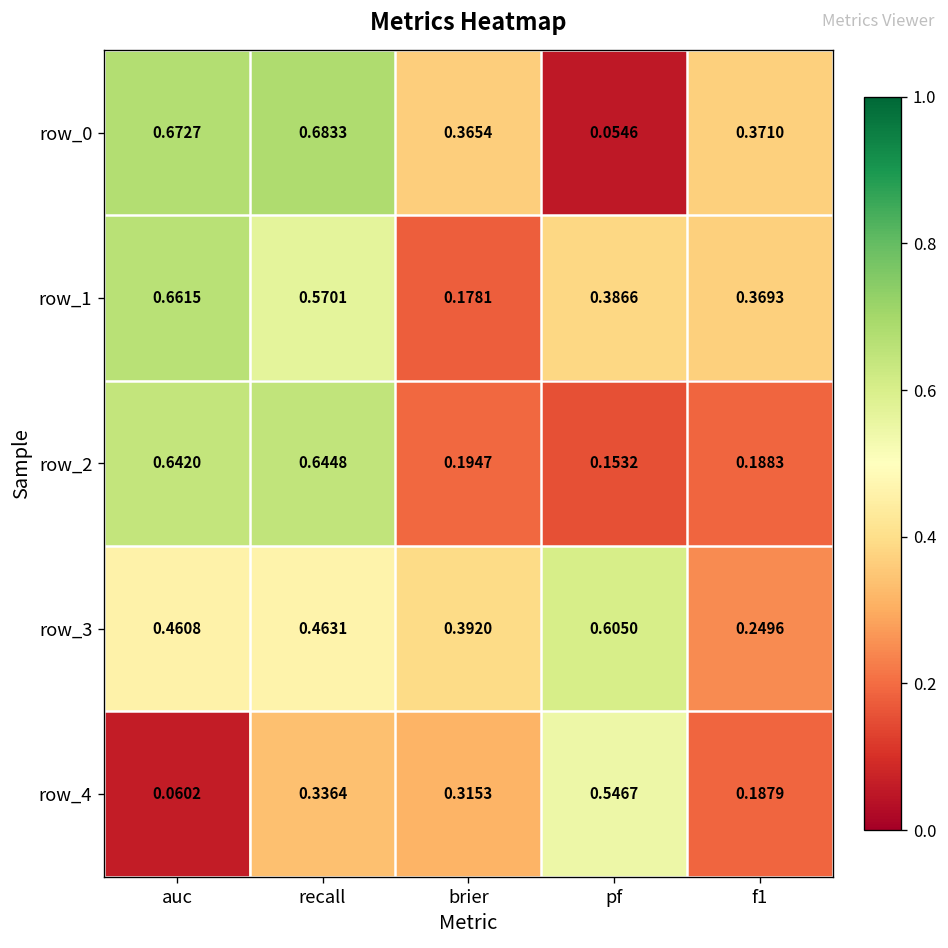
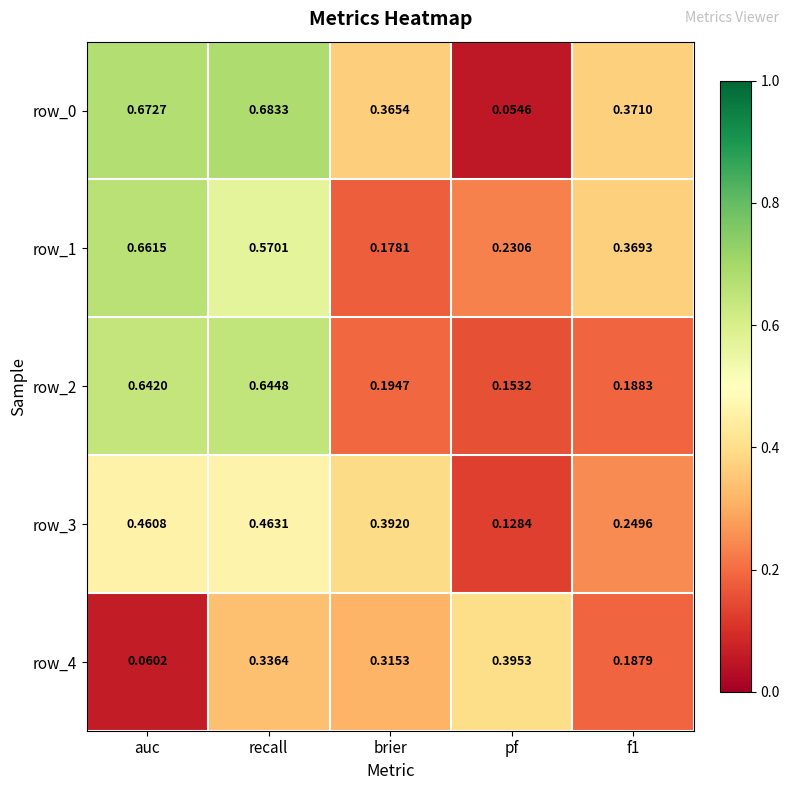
  {
    "row_0": {
      "auc": 0.6727,
      "recall": 0.6833,
      "brier": 0.3654,
      "pf": 0.0546,
      "f1": 0.3710
    },
    "row_1": {
      "auc": 0.6615,
      "recall": 0.5701,
      "brier": 0.1781,
-     "pf": 0.3866,
+     "pf": 0.2306,
      "f1": 0.3693
    },
    "row_2": {
      "auc": 0.6420,
      "recall": 0.6448,
      "brier": 0.1947,
      "pf": 0.1532,
      "f1": 0.1883
    },
    "row_3": {
      "auc": 0.4608,
      "recall": 0.4631,
      "brier": 0.3920,
-     "pf": 0.6050,
+     "pf": 0.1284,
      "f1": 0.2496
    },
    "row_4": {
      "auc": 0.0602,
      "recall": 0.3364,
      "brier": 0.3153,
-     "pf": 0.5467,
+     "pf": 0.3953,
      "f1": 0.1879
    }
  }
